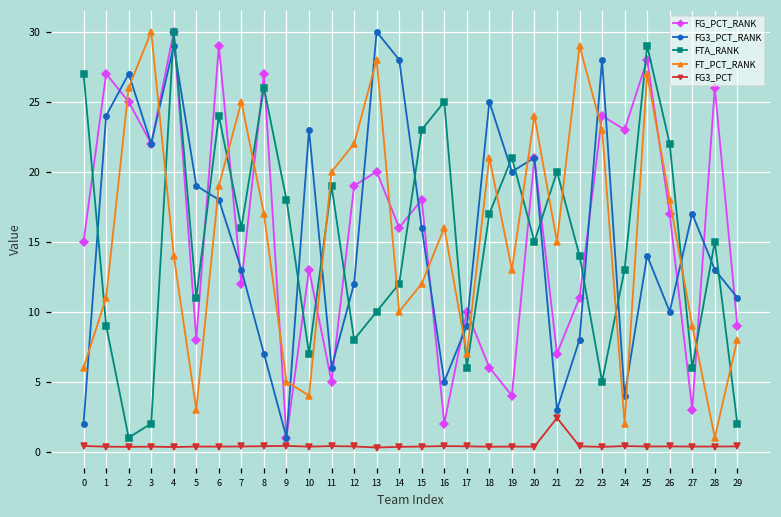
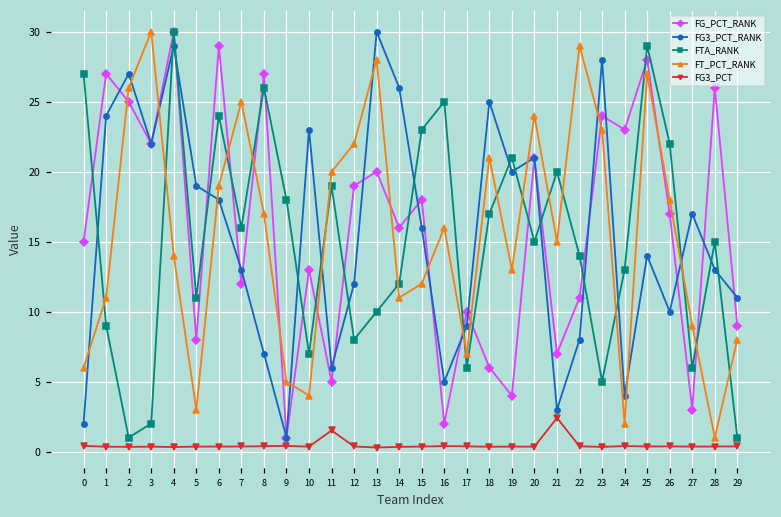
  {
    "FG_PCT_RANK": {
      "0": 15.0,
      "1": 27.0,
      "2": 25.0,
      "5": 8.0,
      "6": 29.0,
      "7": 12.0,
      "8": 27.0,
      "10": 13.0,
      "11": 5.0,
      "12": 19.0,
      "13": 20.0,
      "14": 16.0,
      "15": 18.0,
      "16": 2.0,
      "17": 10.0,
      "18": 6.0,
      "19": 4.0,
      "21": 7.0,
      "22": 11.0,
      "23": 24.0,
      "24": 23.0,
      "25": 28.0,
      "26": 17.0,
      "27": 3.0,
      "29": 9.0
    },
    "FG3_PCT_RANK": {
      "0": 2,
      "1": 24,
      "2": 27,
      "4": 29,
      "5": 19,
      "6": 18,
      "7": 13,
      "8": 7,
      "10": 23,
      "11": 6,
      "12": 12,
      "13": 30,
-     "14": 28,
+     "14": 26,
      "15": 16,
      "16": 5,
      "17": 9,
      "18": 25,
      "19": 20,
      "21": 3,
      "22": 8,
      "23": 28,
      "24": 4,
      "25": 14,
      "26": 10,
      "27": 17,
      "28": 13,
      "29": 11
    },
    "FTA_RANK": {
      "0": 27,
      "1": 9,
      "2": 1,
      "3": 2,
      "5": 11,
      "6": 24,
      "7": 16,
      "8": 26,
      "9": 18,
      "10": 7,
      "11": 19,
      "12": 8,
      "13": 10,
      "14": 12,
      "15": 23,
      "16": 25,
      "17": 6,
      "18": 17,
      "19": 21,
      "20": 15,
      "21": 20,
      "22": 14,
      "23": 5,
      "24": 13,
      "25": 29,
      "26": 22,
      "27": 6,
      "28": 15,
-     "29": 2
+     "29": 1
    },
    "FT_PCT_RANK": {
      "0": 6,
      "1": 11,
      "2": 26,
      "3": 30,
      "4": 14,
      "5": 3,
      "6": 19,
      "7": 25,
      "8": 17,
      "9": 5,
      "10": 4,
      "11": 20,
      "12": 22,
      "13": 28,
-     "14": 10,
+     "14": 11,
      "15": 12,
      "16": 16,
      "17": 7,
      "18": 21,
      "19": 13,
      "20": 24,
      "21": 15,
      "22": 29,
      "23": 23,
      "24": 2,
      "25": 27,
      "26": 18,
      "27": 9,
      "28": 1,
      "29": 8
    },
    "FG3_PCT": {
      "0": 0.4,
      "1": 0.3,
      "2": 0.3,
      "3": 0.4,
      "4": 0.3,
      "5": 0.4,
      "6": 0.4,
      "7": 0.4,
      "8": 0.4,
      "9": 0.4,
      "10": 0.3,
-     "11": 0.4,
+     "11": 1.5,
      "12": 0.4,
      "13": 0.3,
      "14": 0.3,
      "15": 0.4,
      "16": 0.4,
      "17": 0.4,
      "18": 0.3,
      "19": 0.4,
      "20": 0.4,
      "21": 2.4,
      "22": 0.4,
      "23": 0.3,
      "24": 0.4,
      "25": 0.4,
      "26": 0.4,
      "27": 0.4,
      "28": 0.4,
      "29": 0.4
    }
  }
